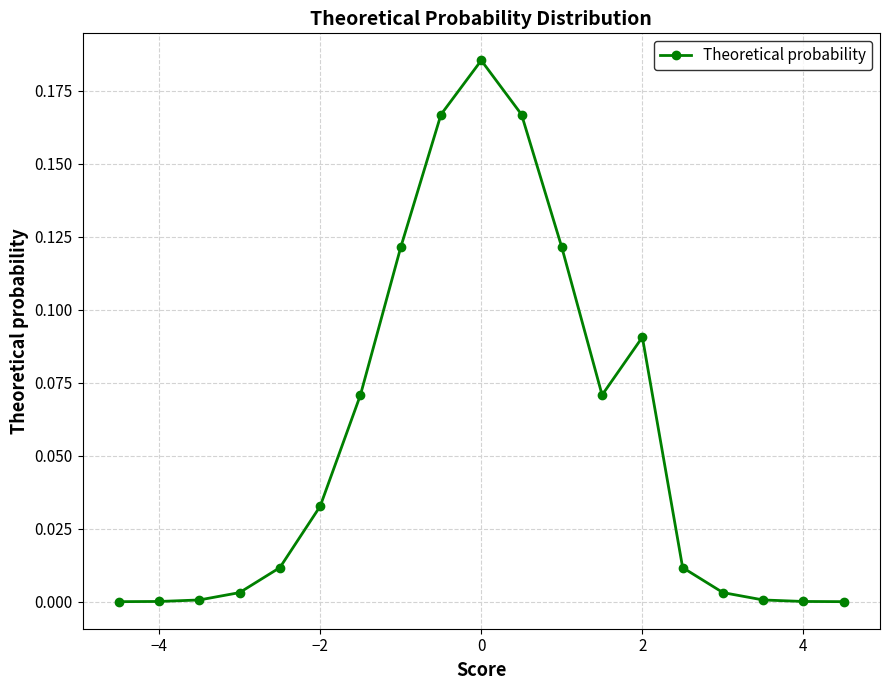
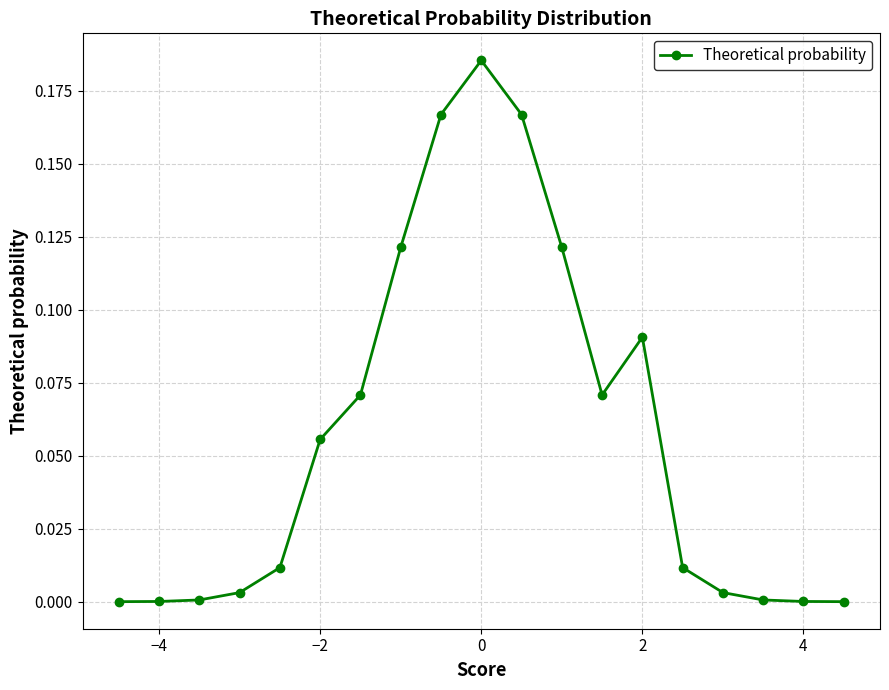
  {
    "−4": 0.000,
-   "−2": 0.033,
+   "−2": 0.056,
    "0": 0.185,
    "2": 0.091,
    "4": 0.000
  }
